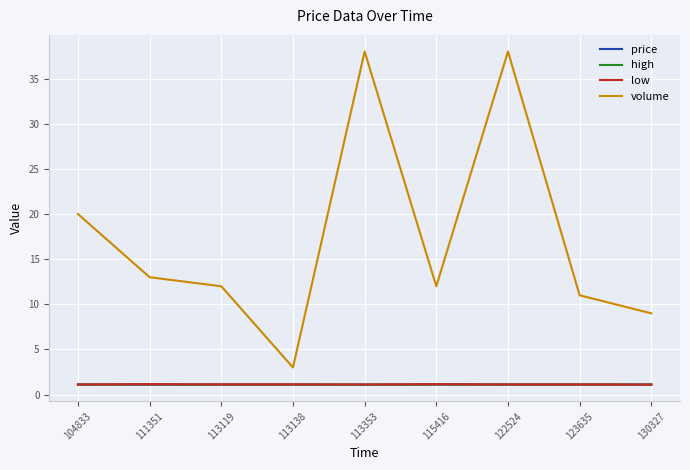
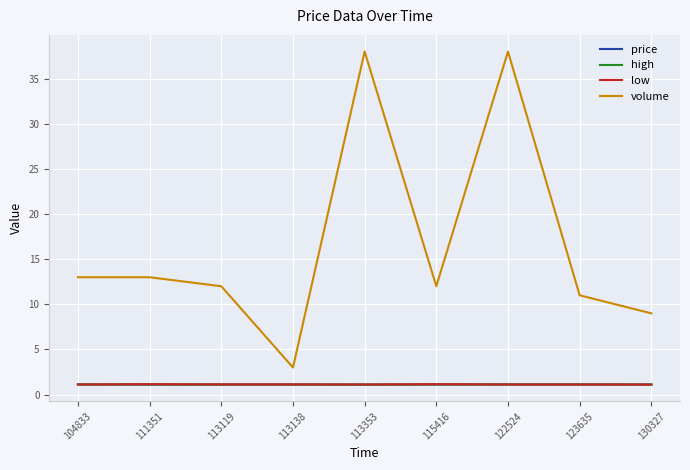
  {
    "volume": {
-     "104833": 20,
+     "104833": 13,
      "111351": 13,
      "113119": 12,
      "113138": 3,
      "113353": 38,
      "115416": 12,
      "122524": 38,
      "123635": 11,
      "130327": 9
    }
  }
